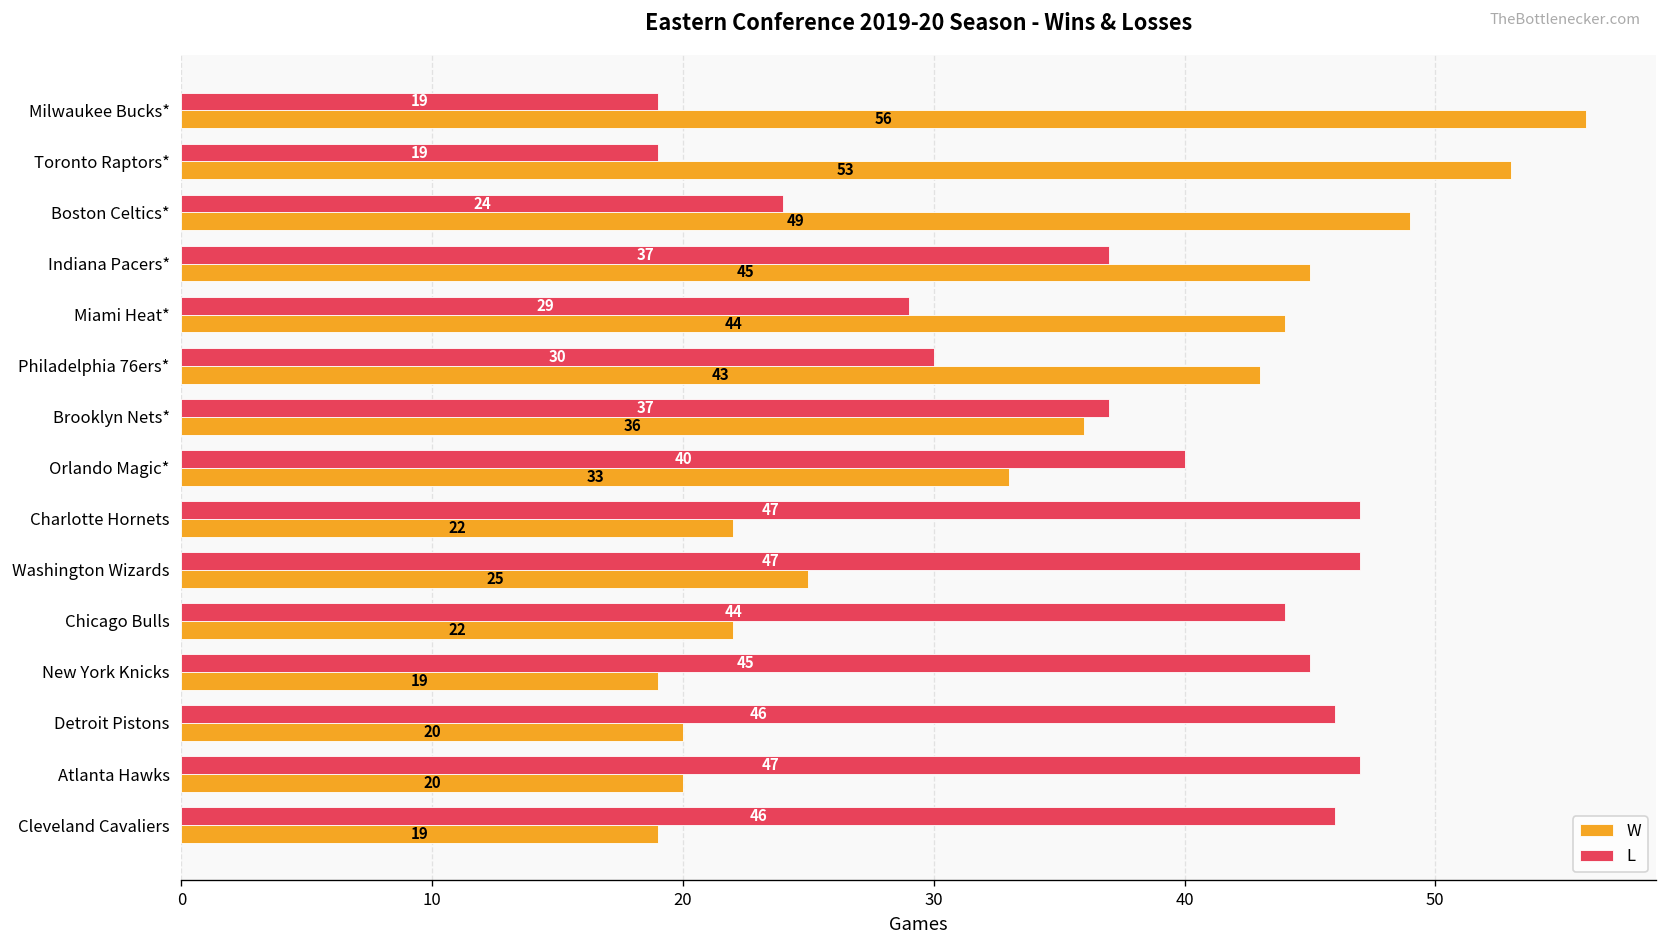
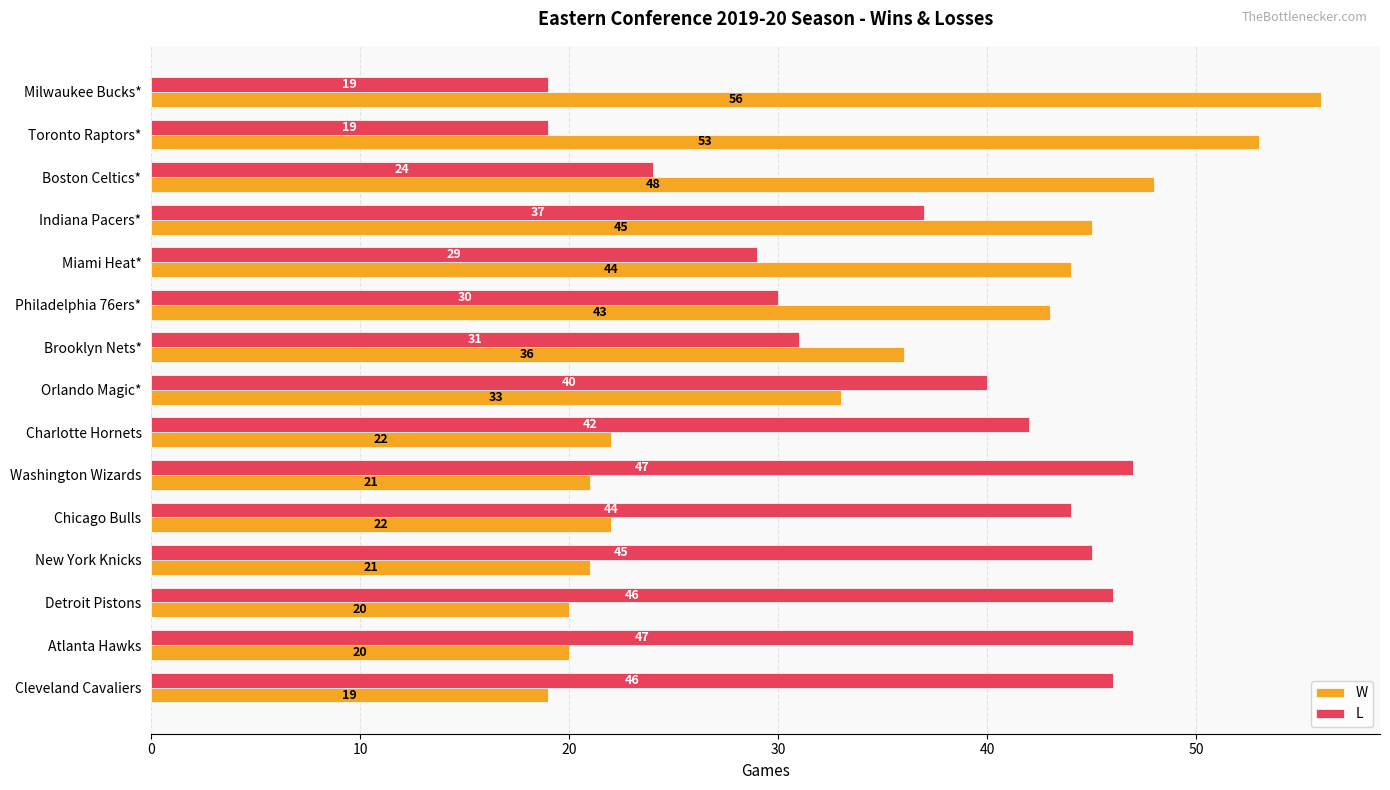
  {
    "W": {
      "Milwaukee Bucks*": 56,
      "Toronto Raptors*": 53,
-     "Boston Celtics*": 49,
+     "Boston Celtics*": 48,
      "Indiana Pacers*": 45,
      "Miami Heat*": 44,
      "Philadelphia 76ers*": 43,
      "Brooklyn Nets*": 36,
      "Orlando Magic*": 33,
      "Charlotte Hornets": 22,
-     "Washington Wizards": 25,
+     "Washington Wizards": 21,
      "Chicago Bulls": 22,
-     "New York Knicks": 19,
+     "New York Knicks": 21,
      "Detroit Pistons": 20,
      "Atlanta Hawks": 20,
      "Cleveland Cavaliers": 19
    },
    "L": {
      "Milwaukee Bucks*": 19,
      "Toronto Raptors*": 19,
      "Boston Celtics*": 24,
      "Indiana Pacers*": 37,
      "Miami Heat*": 29,
      "Philadelphia 76ers*": 30,
-     "Brooklyn Nets*": 37,
+     "Brooklyn Nets*": 31,
      "Orlando Magic*": 40,
-     "Charlotte Hornets": 47,
+     "Charlotte Hornets": 42,
      "Washington Wizards": 47,
      "Chicago Bulls": 44,
      "New York Knicks": 45,
      "Detroit Pistons": 46,
      "Atlanta Hawks": 47,
      "Cleveland Cavaliers": 46
    }
  }
